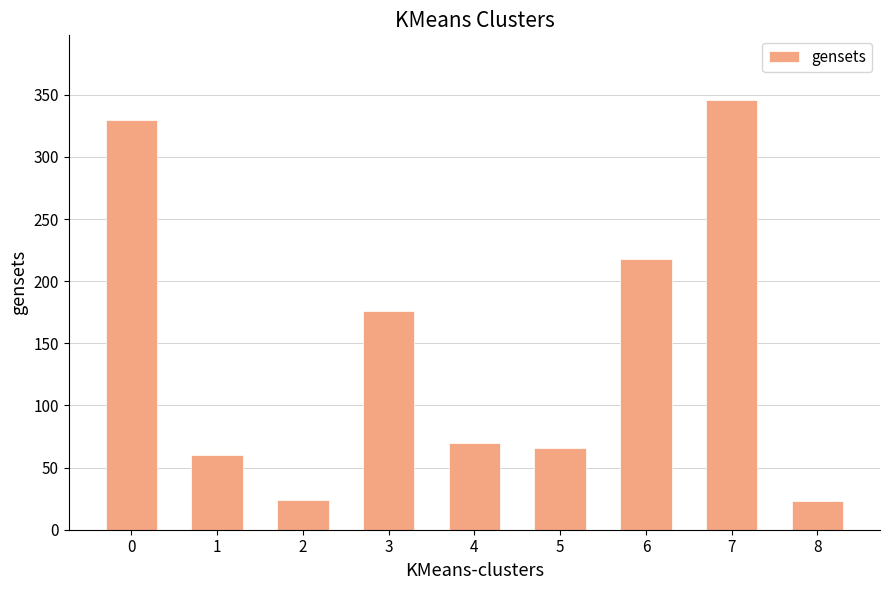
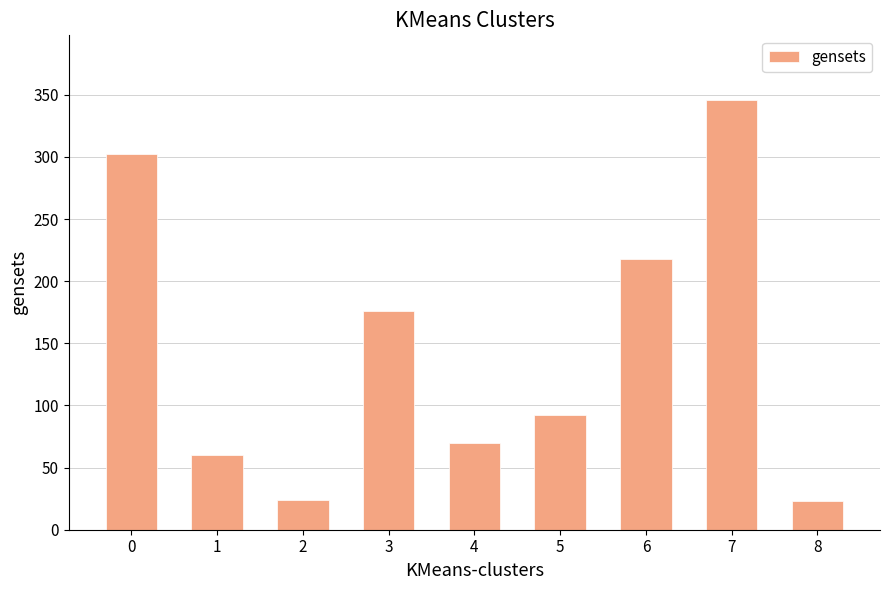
  {
-   "0": 330,
+   "0": 302,
    "1": 60,
    "2": 24,
    "3": 176,
    "4": 70,
-   "5": 66,
+   "5": 92,
    "6": 218,
    "7": 346,
    "8": 23
  }
